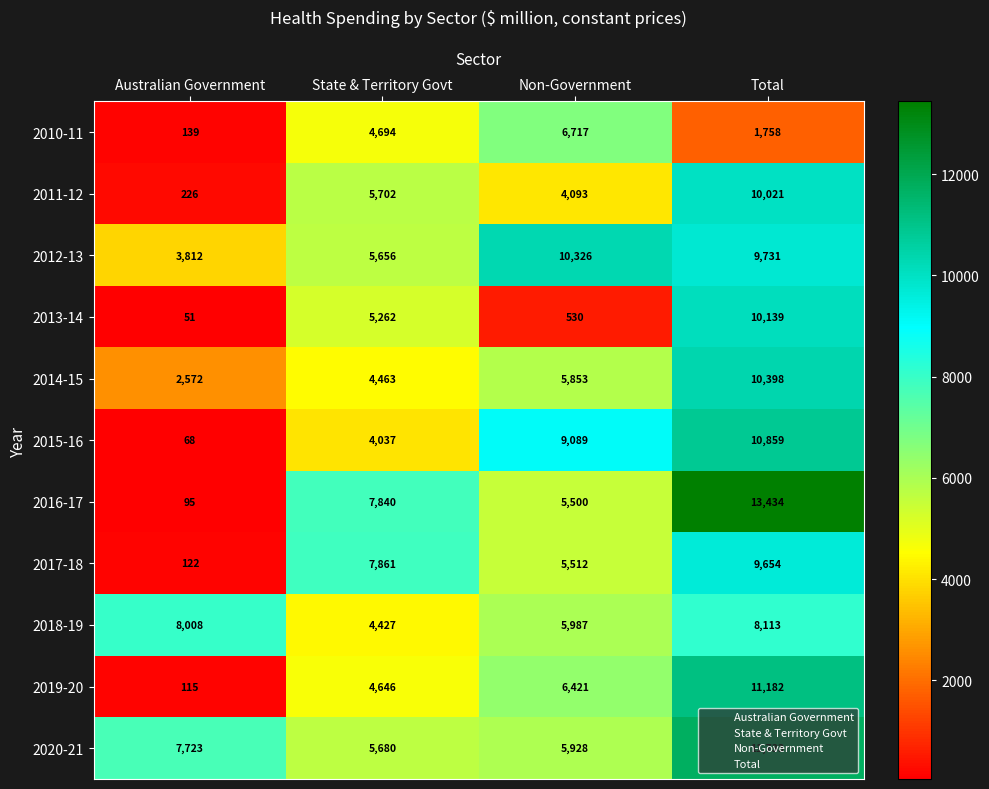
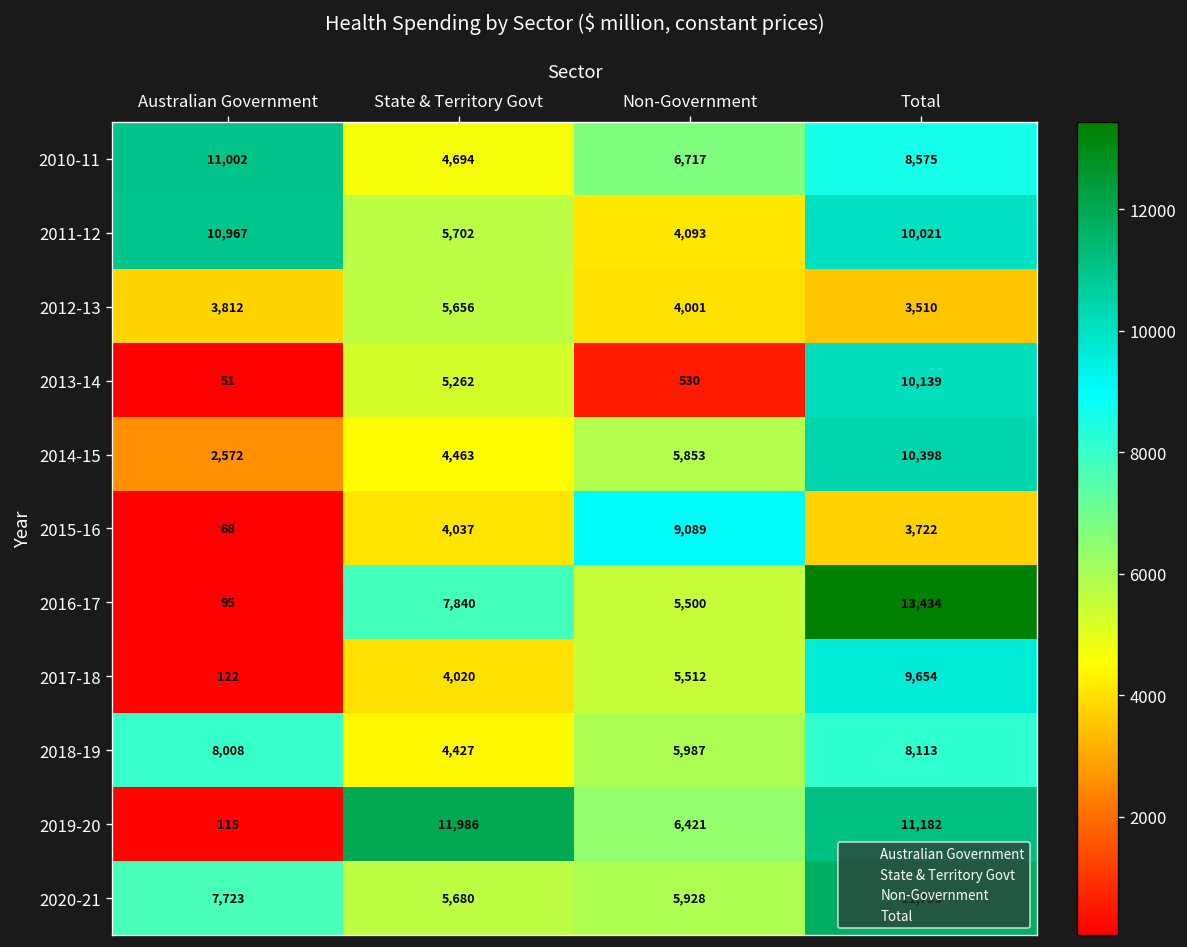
  {
    "2010-11": {
-     "Australian Government": "139",
+     "Australian Government": "11,002",
      "State & Territory Govt": "4,694",
      "Non-Government": "6,717",
-     "Total": "1,758"
+     "Total": "8,575"
    },
    "2011-12": {
-     "Australian Government": "226",
+     "Australian Government": "10,967",
      "State & Territory Govt": "5,702",
      "Non-Government": "4,093",
      "Total": "10,021"
    },
    "2012-13": {
      "Australian Government": "3,812",
      "State & Territory Govt": "5,656",
-     "Non-Government": "10,326",
-     "Total": "9,731"
+     "Non-Government": "4,001",
+     "Total": "3,510"
    },
    "2013-14": {
      "Australian Government": "51",
      "State & Territory Govt": "5,262",
      "Non-Government": "530",
      "Total": "10,139"
    },
    "2014-15": {
      "Australian Government": "2,572",
      "State & Territory Govt": "4,463",
      "Non-Government": "5,853",
      "Total": "10,398"
    },
    "2015-16": {
      "Australian Government": "68",
      "State & Territory Govt": "4,037",
      "Non-Government": "9,089",
-     "Total": "10,859"
+     "Total": "3,722"
    },
    "2016-17": {
      "Australian Government": "95",
      "State & Territory Govt": "7,840",
      "Non-Government": "5,500",
      "Total": "13,434"
    },
    "2017-18": {
      "Australian Government": "122",
-     "State & Territory Govt": "7,861",
+     "State & Territory Govt": "4,020",
      "Non-Government": "5,512",
      "Total": "9,654"
    },
    "2018-19": {
      "Australian Government": "8,008",
      "State & Territory Govt": "4,427",
      "Non-Government": "5,987",
      "Total": "8,113"
    },
    "2019-20": {
      "Australian Government": "115",
-     "State & Territory Govt": "4,646",
+     "State & Territory Govt": "11,986",
      "Non-Government": "6,421",
      "Total": "11,182"
    },
    "2020-21": {
      "Australian Government": "7,723",
      "State & Territory Govt": "5,680",
      "Non-Government": "5,928"
    }
  }
